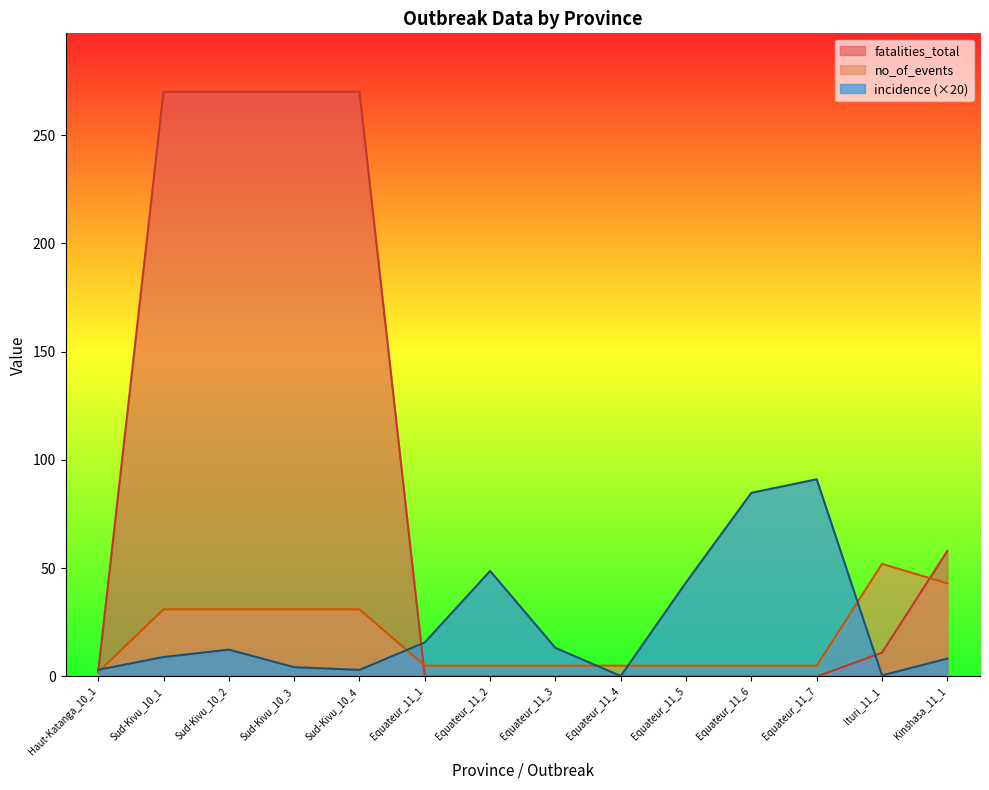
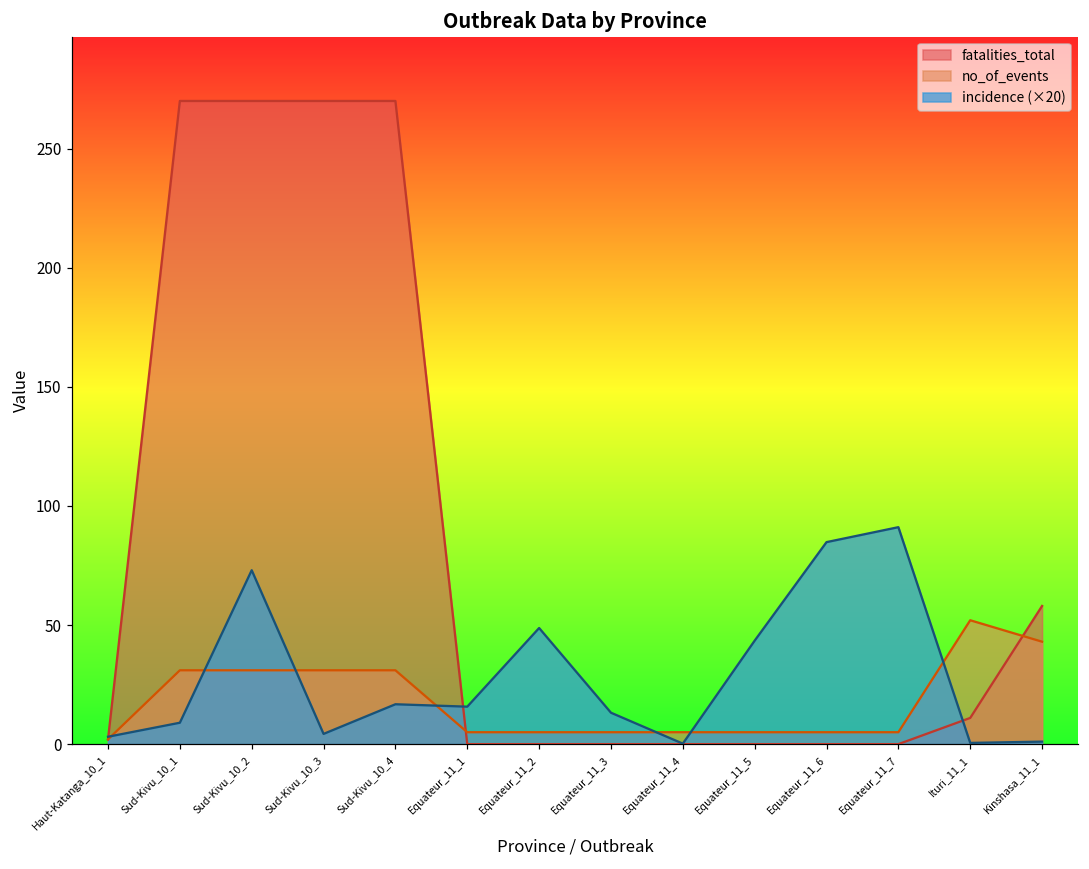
  {
    "incidence (×20)": {
      "Sud-Kivu_10_1": 9,
-     "Sud-Kivu_10_2": 12,
+     "Sud-Kivu_10_2": 73,
      "Sud-Kivu_10_3": 4,
-     "Sud-Kivu_10_4": 3,
+     "Sud-Kivu_10_4": 17,
      "Equateur_11_1": 16,
      "Equateur_11_2": 49,
      "Equateur_11_3": 13,
      "Equateur_11_5": 43,
      "Equateur_11_6": 85,
      "Equateur_11_7": 91,
      "Ituri_11_1": 1,
-     "Kinshasa_11_1": 8
+     "Kinshasa_11_1": 1
    }
  }
